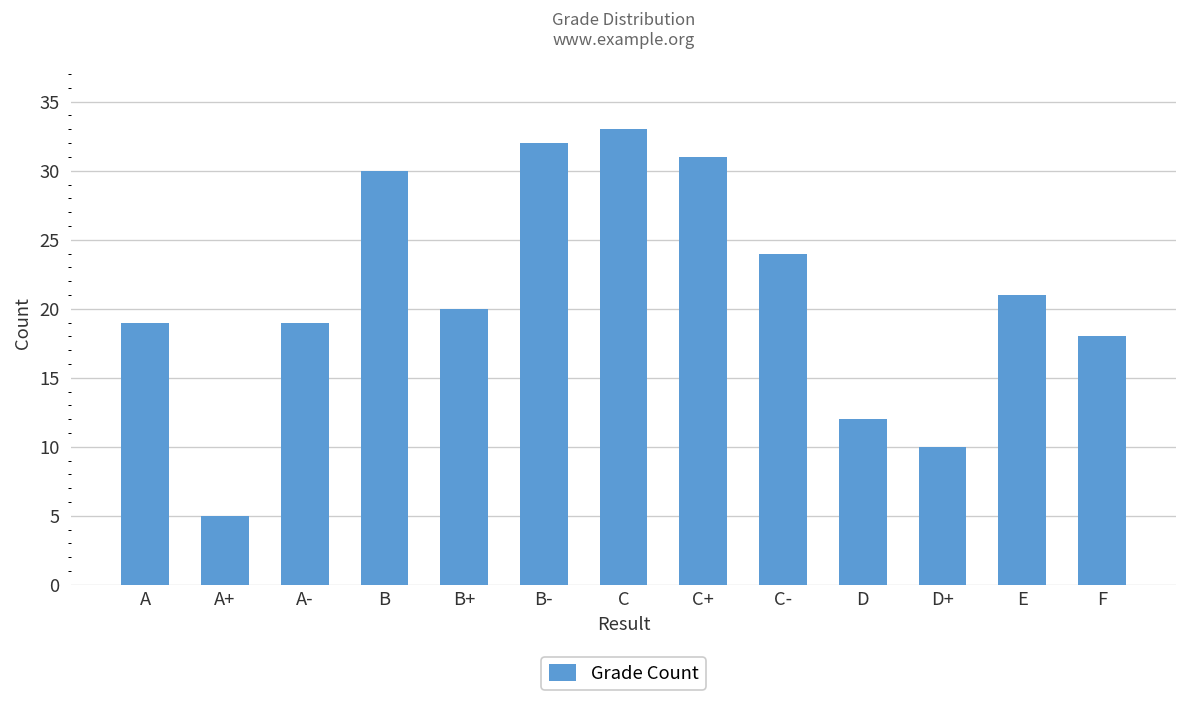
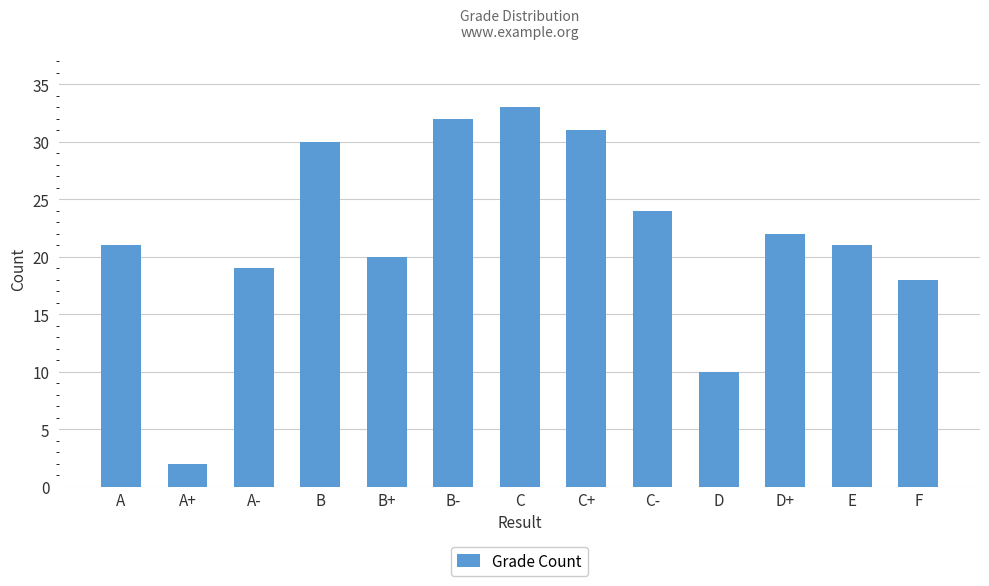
  {
-   "A": 19,
-   "A+": 5,
+   "A": 21,
+   "A+": 2,
    "A-": 19,
    "B": 30,
    "B+": 20,
    "B-": 32,
    "C": 33,
    "C+": 31,
    "C-": 24,
-   "D": 12,
-   "D+": 10,
+   "D": 10,
+   "D+": 22,
    "E": 21,
    "F": 18
  }
